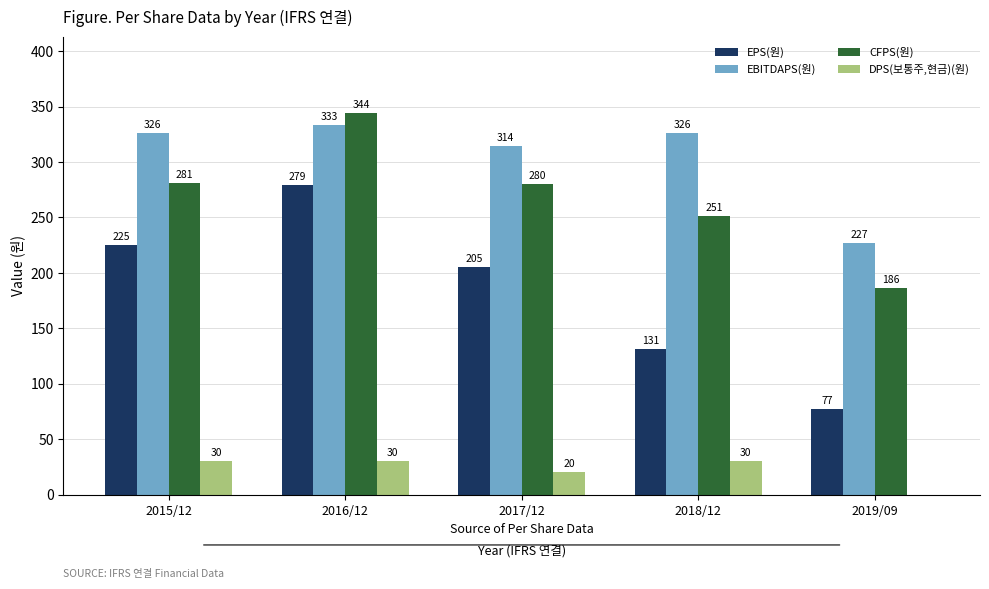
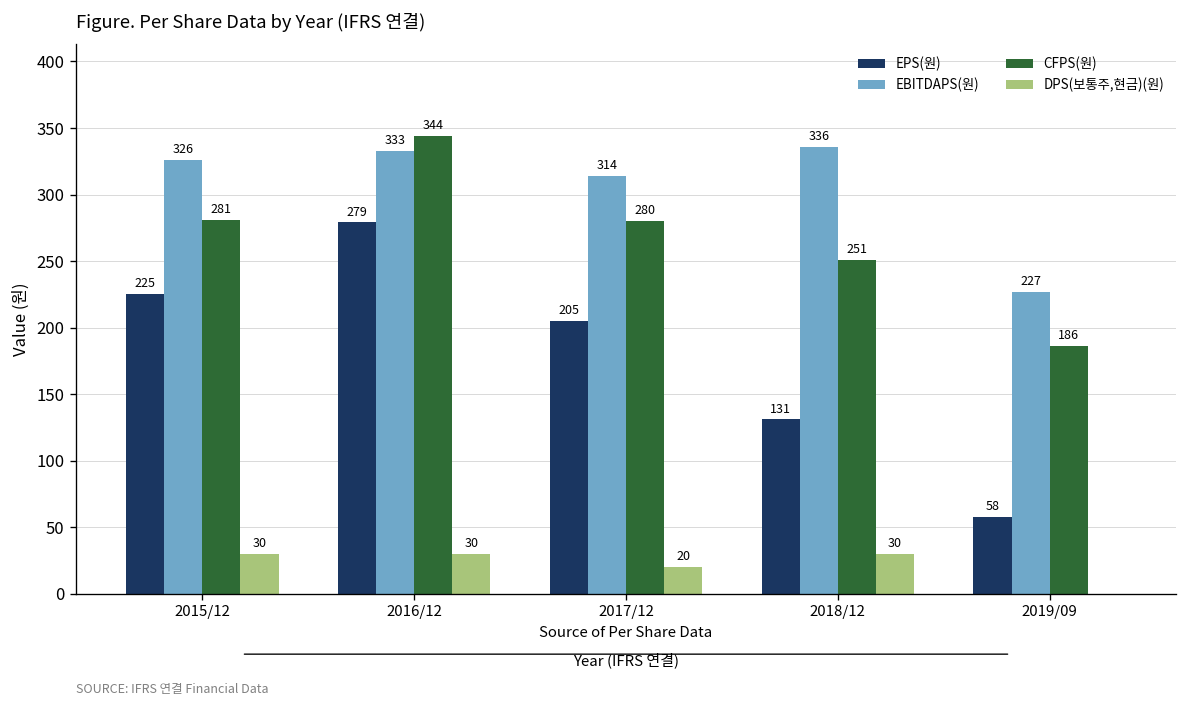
  {
    "EPS(원)": {
      "2015/12": 225,
      "2016/12": 279,
      "2017/12": 205,
      "2018/12": 131,
-     "2019/09": 77
+     "2019/09": 58
    },
    "EBITDAPS(원)": {
      "2015/12": 326,
      "2016/12": 333,
      "2017/12": 314,
-     "2018/12": 326,
+     "2018/12": 336,
      "2019/09": 227
    },
    "CFPS(원)": {
      "2015/12": 281,
      "2016/12": 344,
      "2017/12": 280,
      "2018/12": 251,
      "2019/09": 186
    },
    "DPS(보통주,현금)(원)": {
      "2015/12": 30,
      "2016/12": 30,
      "2017/12": 20,
      "2018/12": 30
    }
  }
